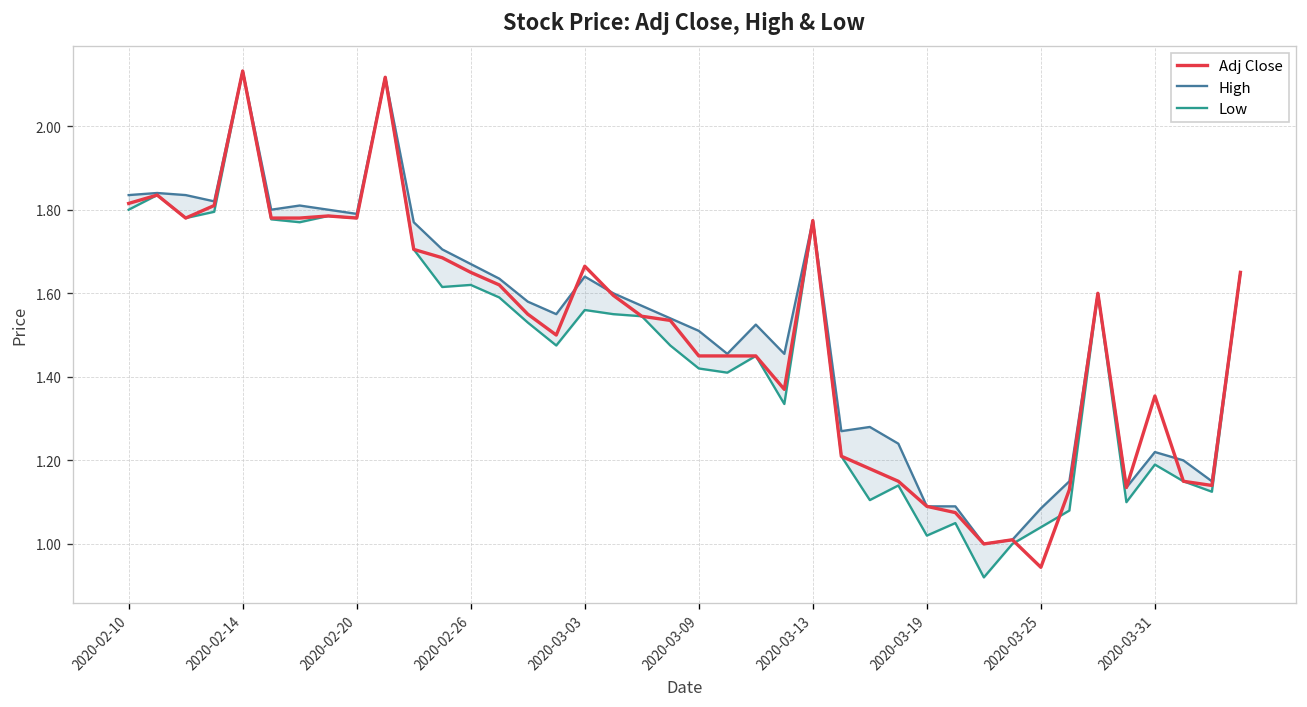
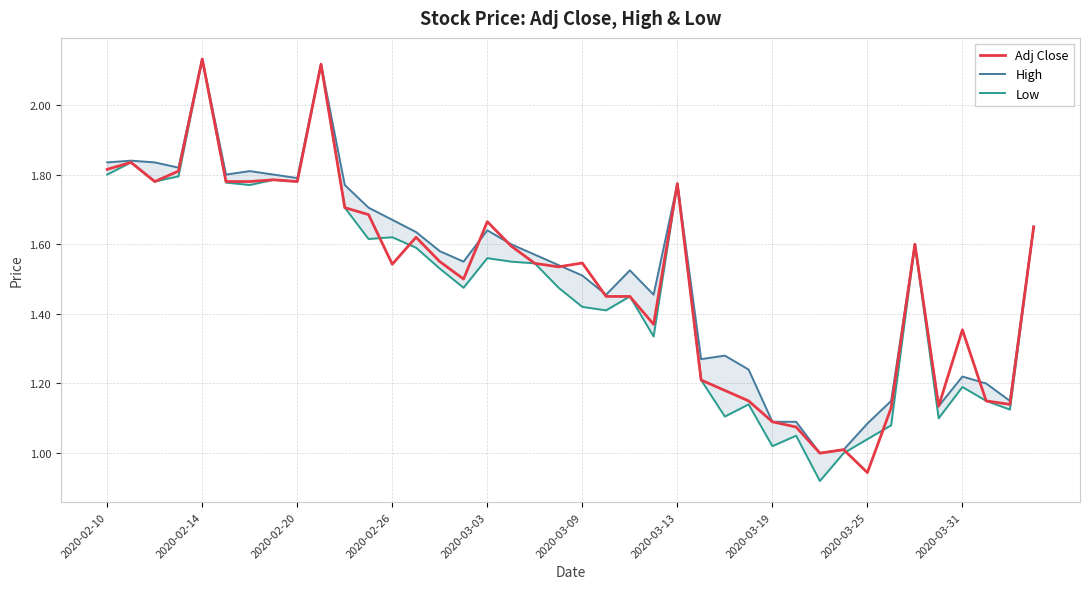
  {
    "Adj Close": {
      "2020-02-10": 1.82,
-     "2020-02-26": 1.65,
+     "2020-02-26": 1.54,
      "2020-03-03": 1.66,
-     "2020-03-09": 1.45,
+     "2020-03-09": 1.55,
      "2020-03-25": 0.94,
      "2020-03-31": 1.35
    }
  }
